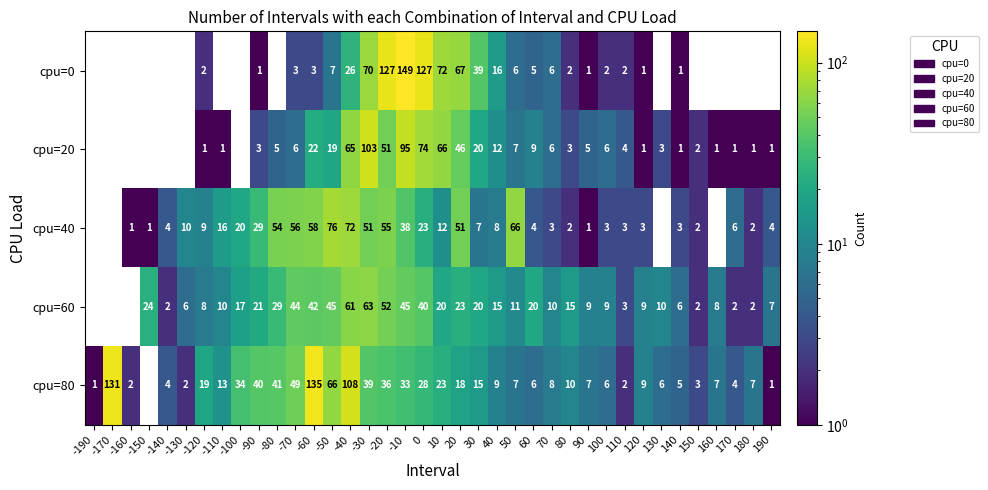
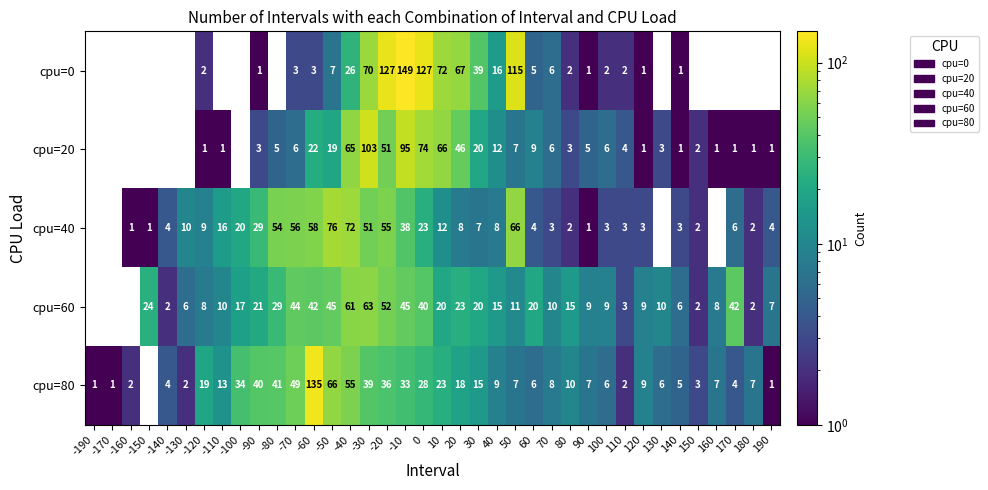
  {
    "cpu=0": {
      "-120": 2,
      "-90": 1,
      "-70": 3,
      "-60": 3,
      "-50": 7,
      "-40": 26,
      "-30": 70,
      "-20": 127,
      "-10": 149,
      "0": 127,
      "10": 72,
      "20": 67,
      "30": 39,
      "40": 16,
-     "50": 6,
+     "50": 115,
      "60": 5,
      "70": 6,
      "80": 2,
      "90": 1,
      "100": 2,
      "110": 2,
      "120": 1,
      "140": 1
    },
    "cpu=20": {
      "-120": 1,
      "-110": 1,
      "-90": 3,
      "-80": 5,
      "-70": 6,
      "-60": 22,
      "-50": 19,
      "-40": 65,
      "-30": 103,
      "-20": 51,
      "-10": 95,
      "0": 74,
      "10": 66,
      "20": 46,
      "30": 20,
      "40": 12,
      "50": 7,
      "60": 9,
      "70": 6,
      "80": 3,
      "90": 5,
      "100": 6,
      "110": 4,
      "120": 1,
      "130": 3,
      "140": 1,
      "150": 2,
      "160": 1,
      "170": 1,
      "180": 1,
      "190": 1
    },
    "cpu=40": {
      "-160": 1,
      "-150": 1,
      "-140": 4,
      "-130": 10,
      "-120": 9,
      "-110": 16,
      "-100": 20,
      "-90": 29,
      "-80": 54,
      "-70": 56,
      "-60": 58,
      "-50": 76,
      "-40": 72,
      "-30": 51,
      "-20": 55,
      "-10": 38,
      "0": 23,
      "10": 12,
-     "20": 51,
+     "20": 8,
      "30": 7,
      "40": 8,
      "50": 66,
      "60": 4,
      "70": 3,
      "80": 2,
      "90": 1,
      "100": 3,
      "110": 3,
      "120": 3,
      "140": 3,
      "150": 2,
      "170": 6,
      "180": 2,
      "190": 4
    },
    "cpu=60": {
      "-150": 24,
      "-140": 2,
      "-130": 6,
      "-120": 8,
      "-110": 10,
      "-100": 17,
      "-90": 21,
      "-80": 29,
      "-70": 44,
      "-60": 42,
      "-50": 45,
      "-40": 61,
      "-30": 63,
      "-20": 52,
      "-10": 45,
      "0": 40,
      "10": 20,
      "20": 23,
      "30": 20,
      "40": 15,
      "50": 11,
      "60": 20,
      "70": 10,
      "80": 15,
      "90": 9,
      "100": 9,
      "110": 3,
      "120": 9,
      "130": 10,
      "140": 6,
      "150": 2,
      "160": 8,
-     "170": 2,
+     "170": 42,
      "180": 2,
      "190": 7
    },
    "cpu=80": {
      "-190": 1,
-     "-170": 131,
+     "-170": 1,
      "-160": 2,
      "-140": 4,
      "-130": 2,
      "-120": 19,
      "-110": 13,
      "-100": 34,
      "-90": 40,
      "-80": 41,
      "-70": 49,
      "-60": 135,
      "-50": 66,
-     "-40": 108,
+     "-40": 55,
      "-30": 39,
      "-20": 36,
      "-10": 33,
      "0": 28,
      "10": 23,
      "20": 18,
      "30": 15,
      "40": 9,
      "50": 7,
      "60": 6,
      "70": 8,
      "80": 10,
      "90": 7,
      "100": 6,
      "110": 2,
      "120": 9,
      "130": 6,
      "140": 5,
      "150": 3,
      "160": 7,
      "170": 4,
      "180": 7,
      "190": 1
    }
  }
